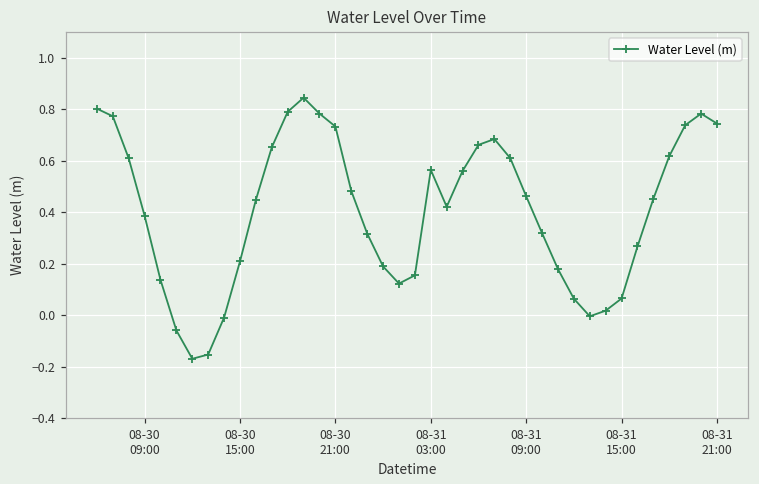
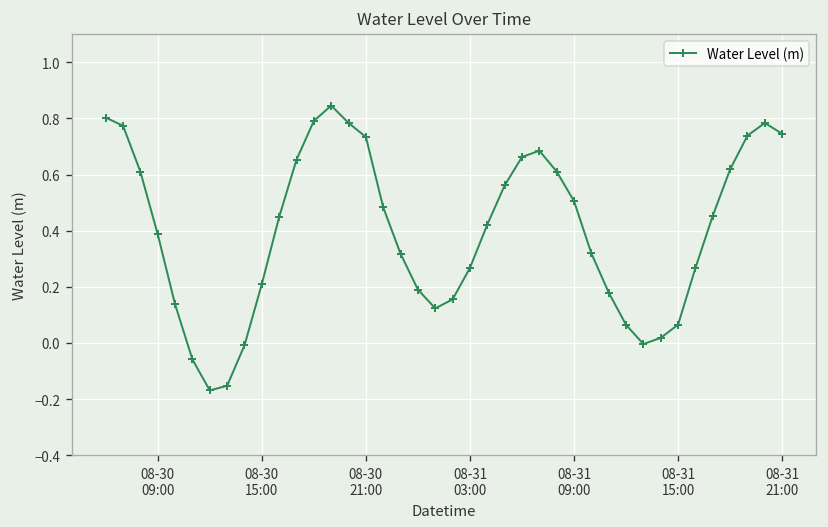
  {
    "08-30 09:00": 0.39,
    "08-30 15:00": 0.21,
    "08-30 21:00": 0.73,
-   "08-31 03:00": 0.56,
-   "08-31 09:00": 0.46,
+   "08-31 03:00": 0.27,
+   "08-31 09:00": 0.51,
    "08-31 15:00": 0.07,
    "08-31 21:00": 0.75
  }
